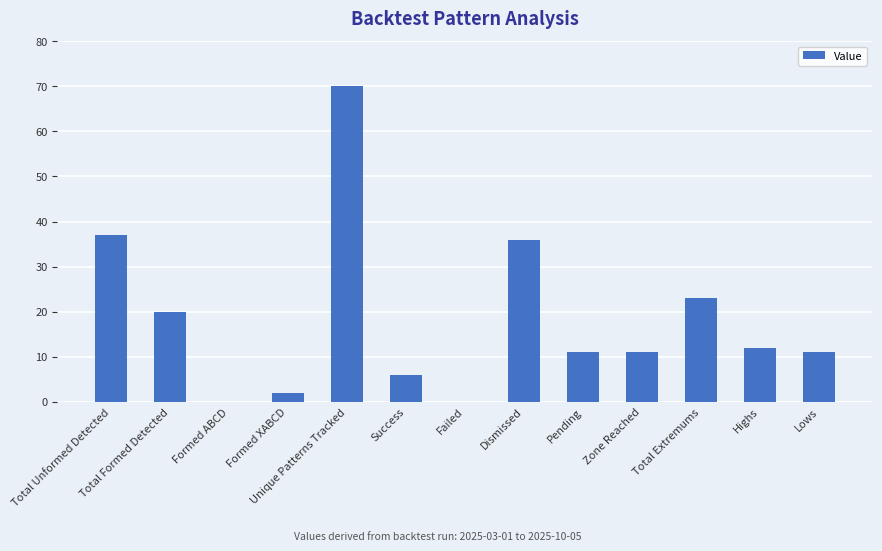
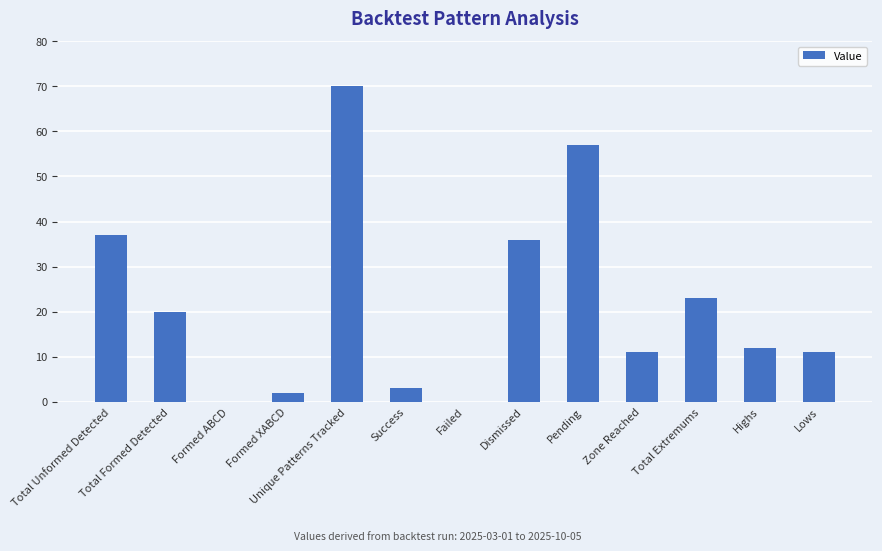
  {
    "Total Unformed Detected": 37,
    "Total Formed Detected": 20,
    "Formed ABCD": 0,
    "Formed XABCD": 2,
    "Unique Patterns Tracked": 70,
-   "Success": 6,
+   "Success": 3,
    "Failed": 0,
    "Dismissed": 36,
-   "Pending": 11,
+   "Pending": 57,
    "Zone Reached": 11,
    "Total Extremums": 23,
    "Highs": 12,
    "Lows": 11
  }
